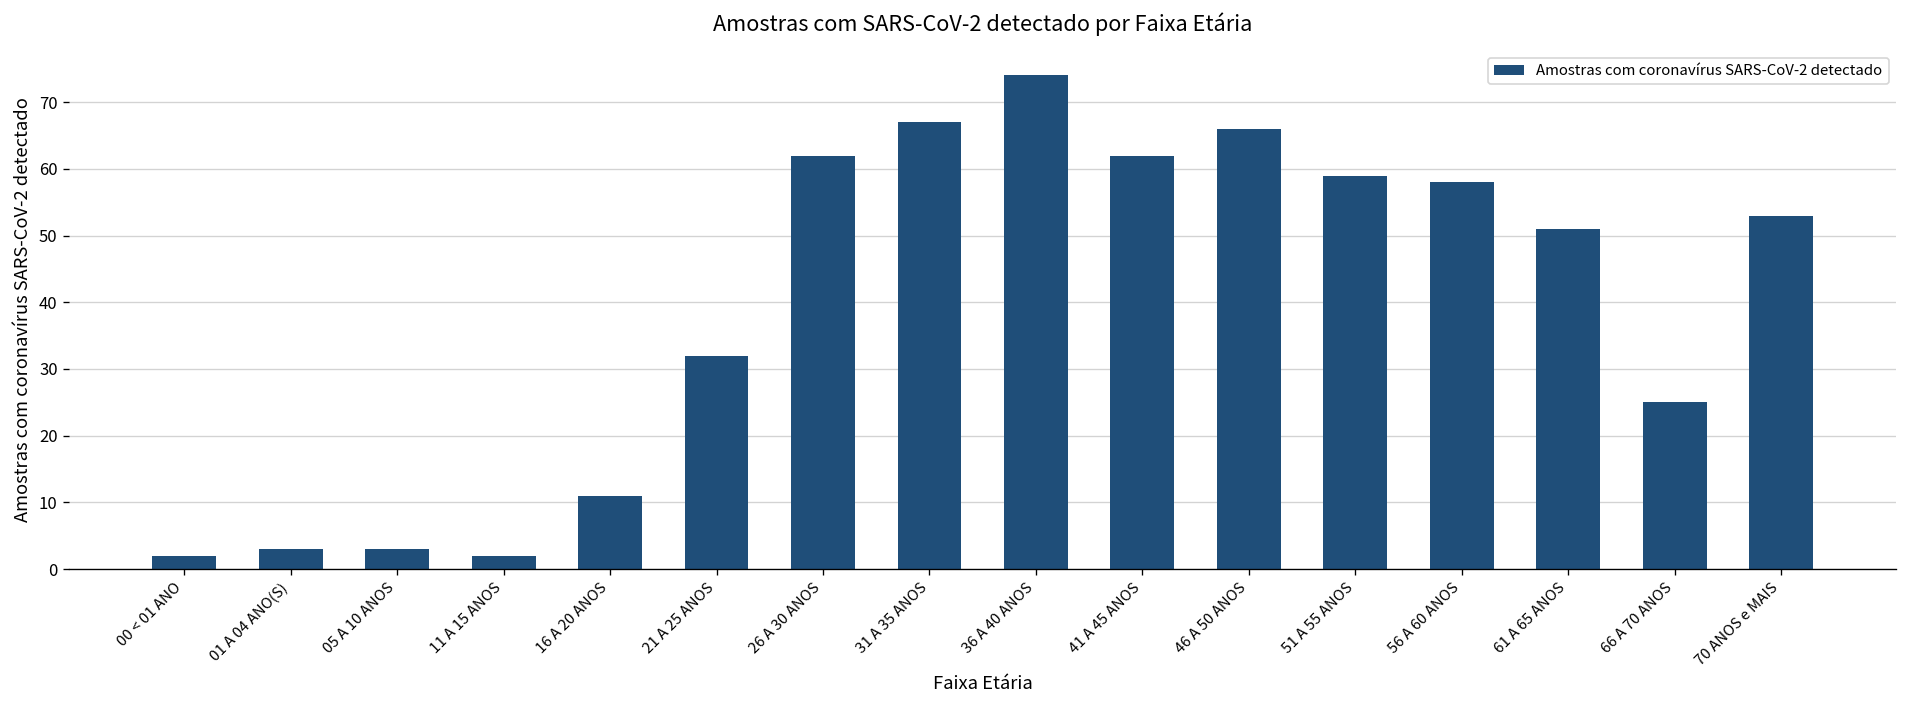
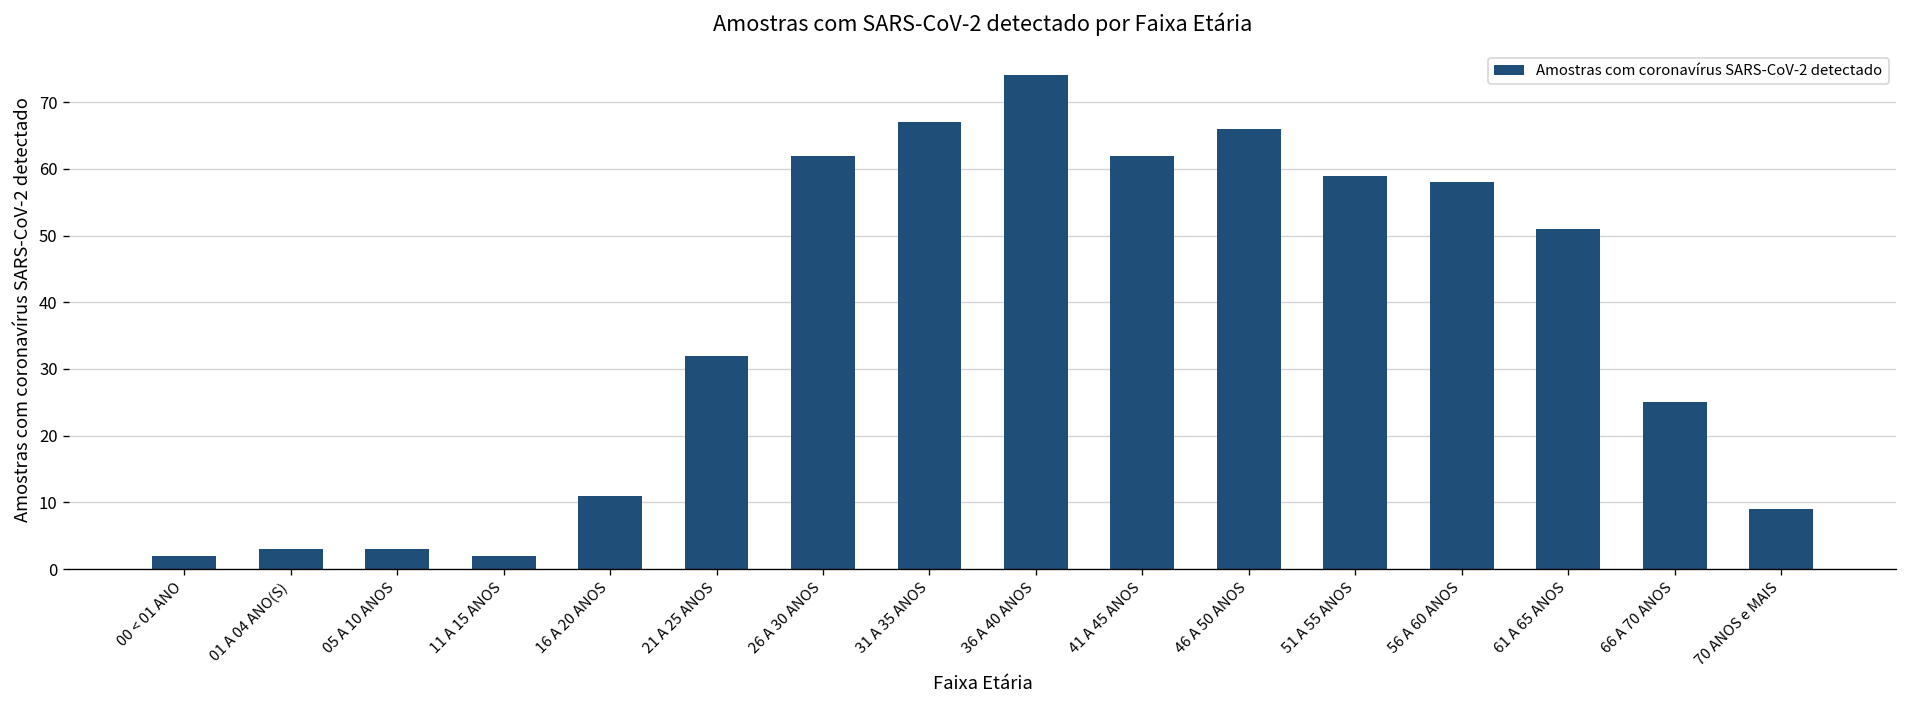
  {
    "00 < 01 ANO": 2,
    "01 A 04 ANO(S)": 3,
    "05 A 10 ANOS": 3,
    "11 A 15 ANOS": 2,
    "16 A 20 ANOS": 11,
    "21 A 25 ANOS": 32,
    "26 A 30 ANOS": 62,
    "31 A 35 ANOS": 67,
    "36 A 40 ANOS": 74,
    "41 A 45 ANOS": 62,
    "46 A 50 ANOS": 66,
    "51 A 55 ANOS": 59,
    "56 A 60 ANOS": 58,
    "61 A 65 ANOS": 51,
    "66 A 70 ANOS": 25,
-   "70 ANOS e MAIS": 53
+   "70 ANOS e MAIS": 9
  }
